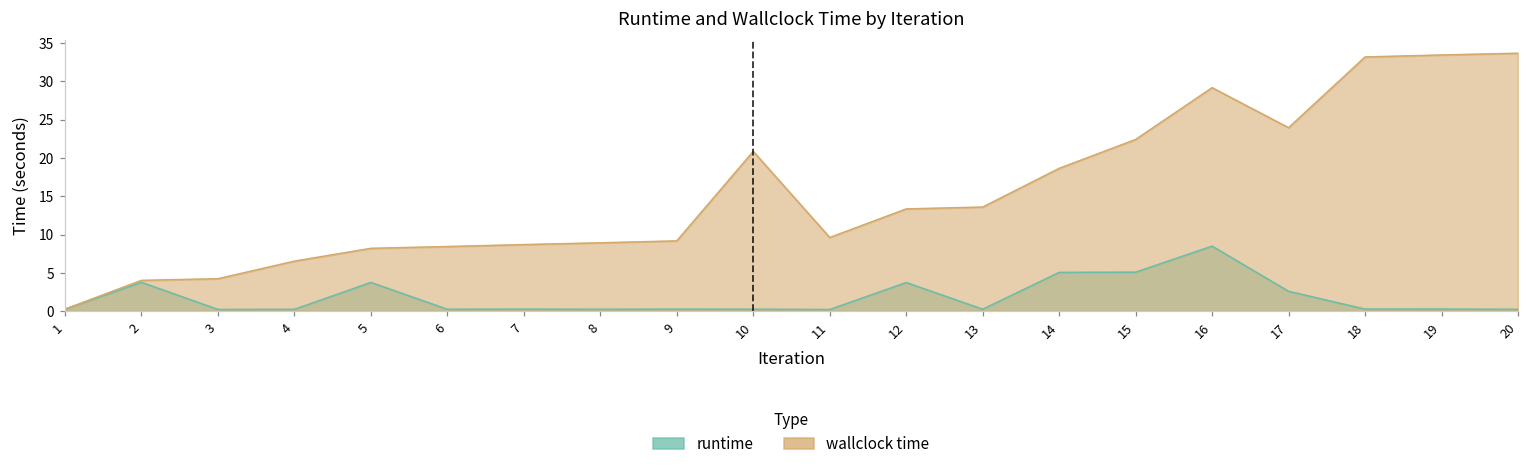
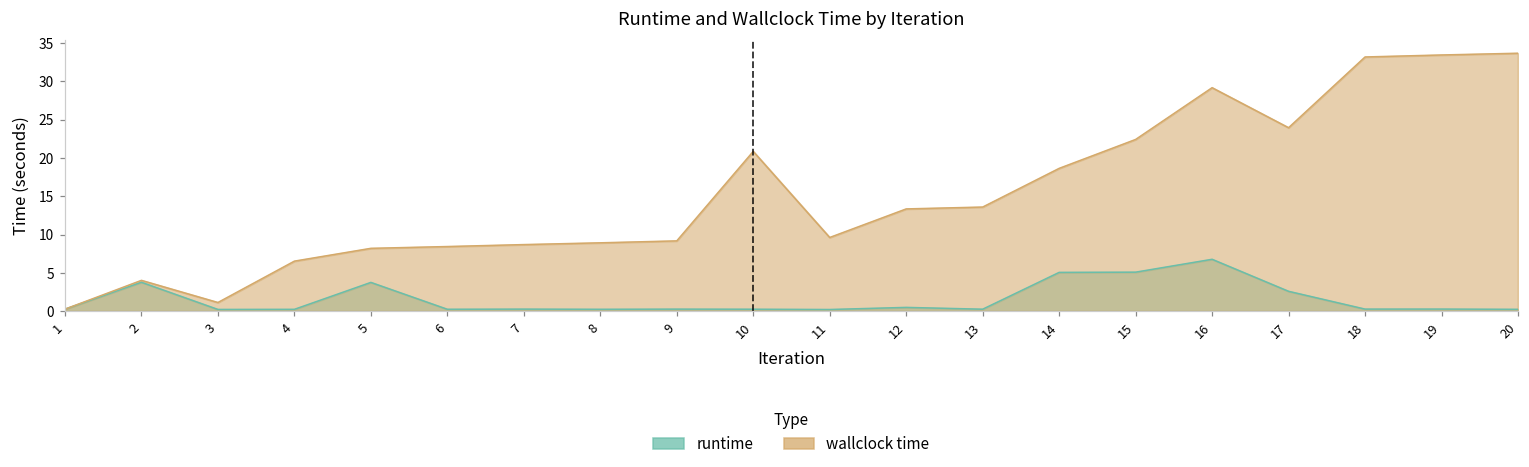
  {
    "runtime": {
      "3": 0,
      "4": 0,
      "5": 4,
      "6": 0,
      "7": 0,
      "8": 0,
      "9": 0,
      "10": 0,
      "11": 0,
-     "12": 4,
+     "12": 0,
      "13": 0,
      "14": 5,
      "15": 5,
-     "16": 8,
+     "16": 7,
      "17": 3,
      "18": 0,
      "19": 0,
      "20": 0
    },
    "wallclock time": {
-     "3": 4,
+     "3": 1,
      "4": 7,
      "5": 8,
      "6": 8,
      "7": 9,
      "8": 9,
      "9": 9,
      "10": 21,
      "11": 10,
      "12": 13,
      "13": 14,
      "14": 19,
      "15": 22,
      "16": 29,
      "17": 24,
      "18": 33,
      "19": 33,
      "20": 34
    }
  }
